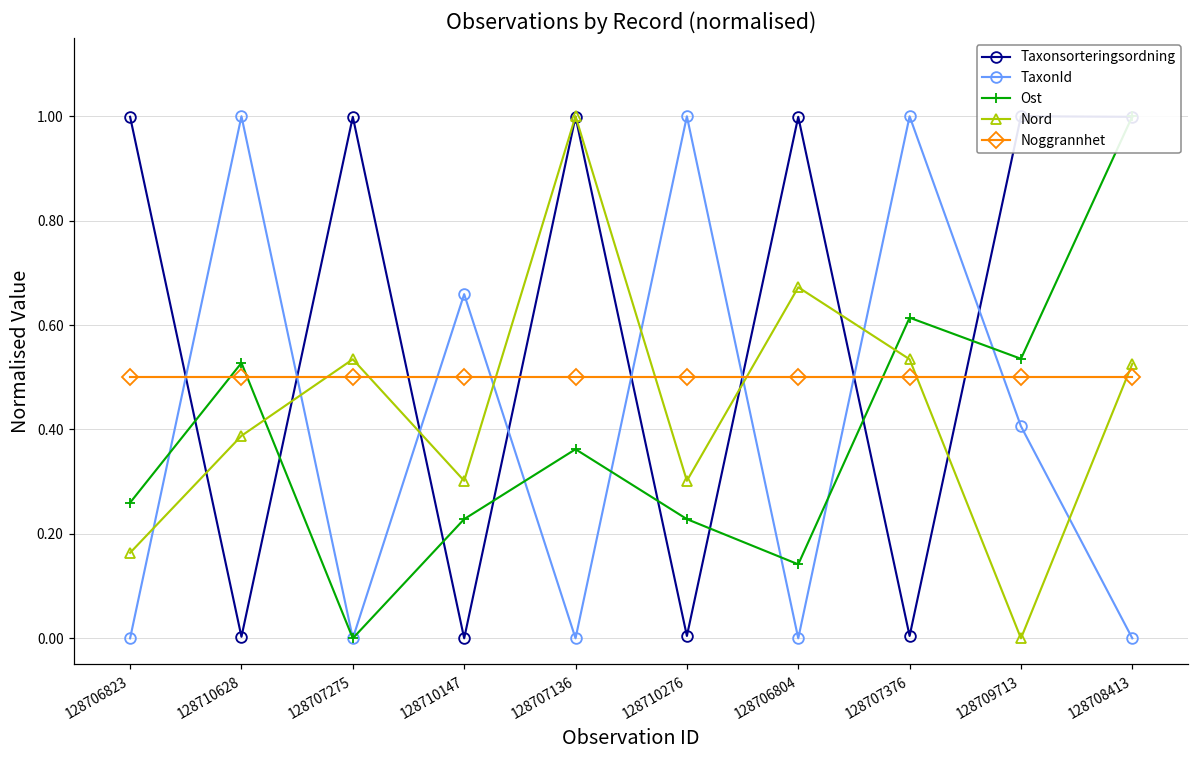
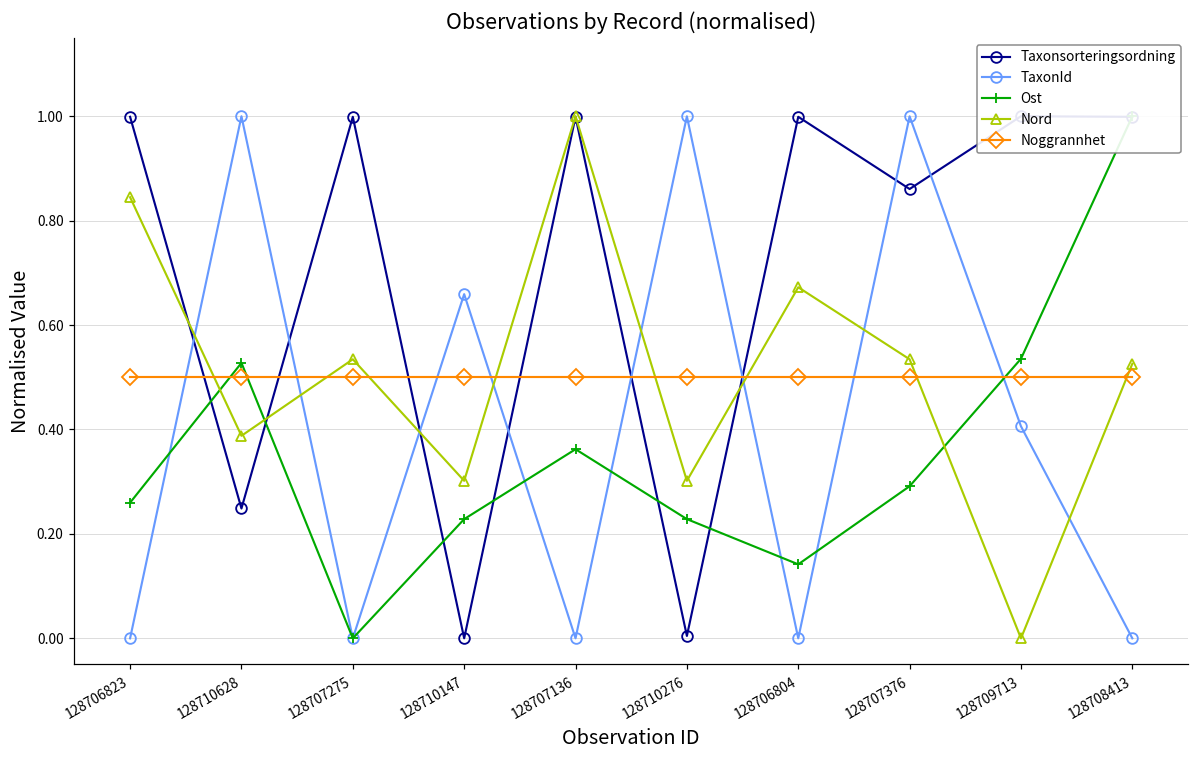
  {
    "Taxonsorteringsordning": {
      "128706823": 1.00,
-     "128710628": 0.00,
+     "128710628": 0.25,
      "128707275": 1.00,
      "128710147": 0.00,
      "128710276": 0.00,
      "128706804": 1.00,
-     "128707376": 0.00
+     "128707376": 0.86
    },
    "TaxonId": {
      "128706823": 0.00,
      "128710628": 1.00,
      "128710147": 0.66,
      "128707136": 0.00,
      "128710276": 1.00,
      "128706804": 0.00,
      "128707376": 1.00,
      "128709713": 0.41,
      "128708413": 0.00
    },
    "Ost": {
      "128706823": 0.26,
      "128710628": 0.53,
      "128710147": 0.23,
      "128707136": 0.36,
      "128710276": 0.23,
      "128706804": 0.14,
-     "128707376": 0.61,
+     "128707376": 0.29,
      "128709713": 0.54
    },
    "Nord": {
-     "128706823": 0.16,
+     "128706823": 0.84,
      "128710628": 0.39,
      "128707275": 0.53,
      "128710147": 0.30,
      "128710276": 0.30,
      "128706804": 0.67,
      "128707376": 0.53,
      "128709713": 0.00,
      "128708413": 0.53
    },
    "Noggrannhet": {
      "128706823": 0.50,
      "128710628": 0.50,
      "128707275": 0.50,
      "128710147": 0.50,
      "128707136": 0.50,
      "128710276": 0.50,
      "128706804": 0.50,
      "128707376": 0.50,
      "128709713": 0.50,
      "128708413": 0.50
    }
  }
